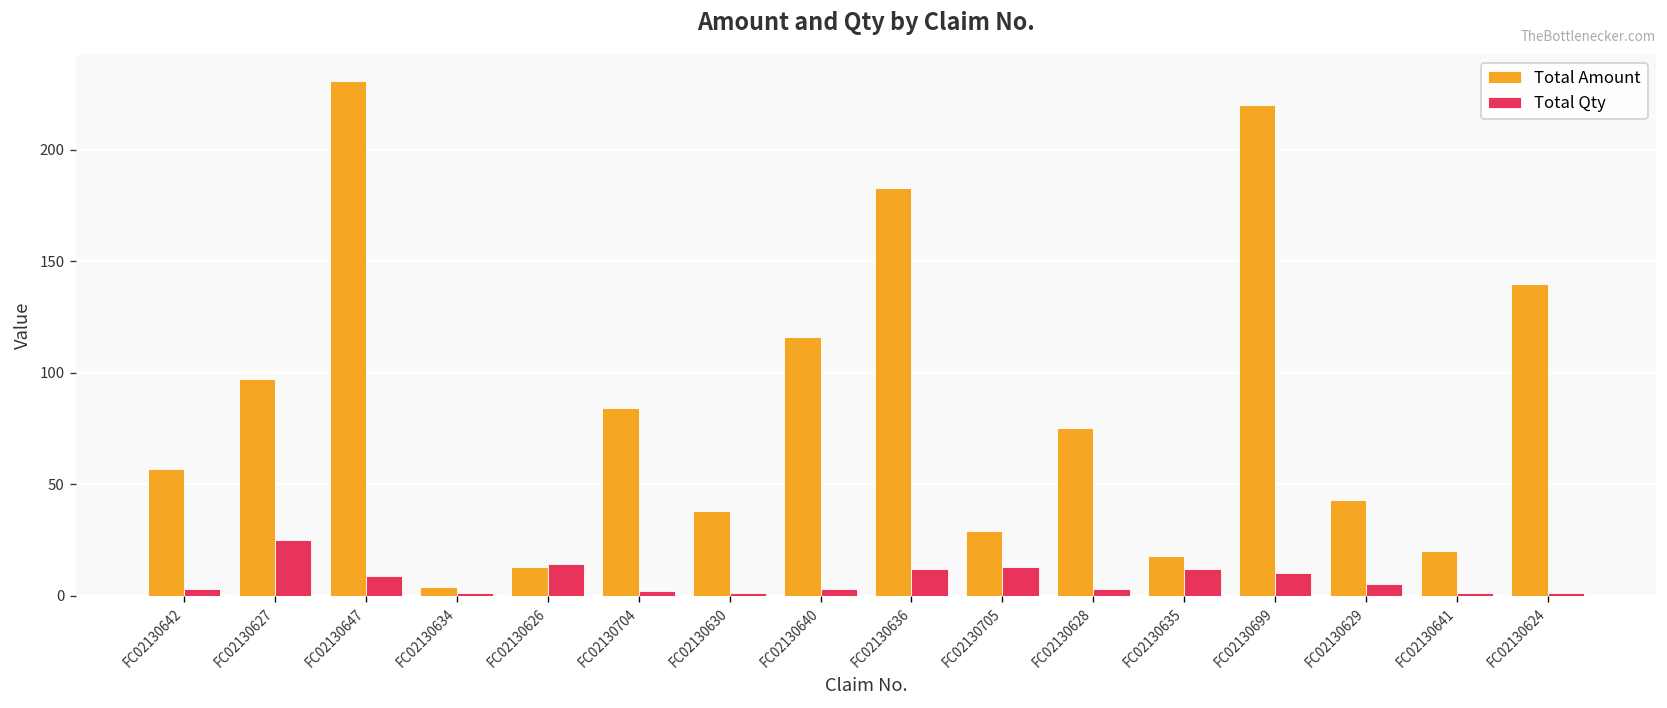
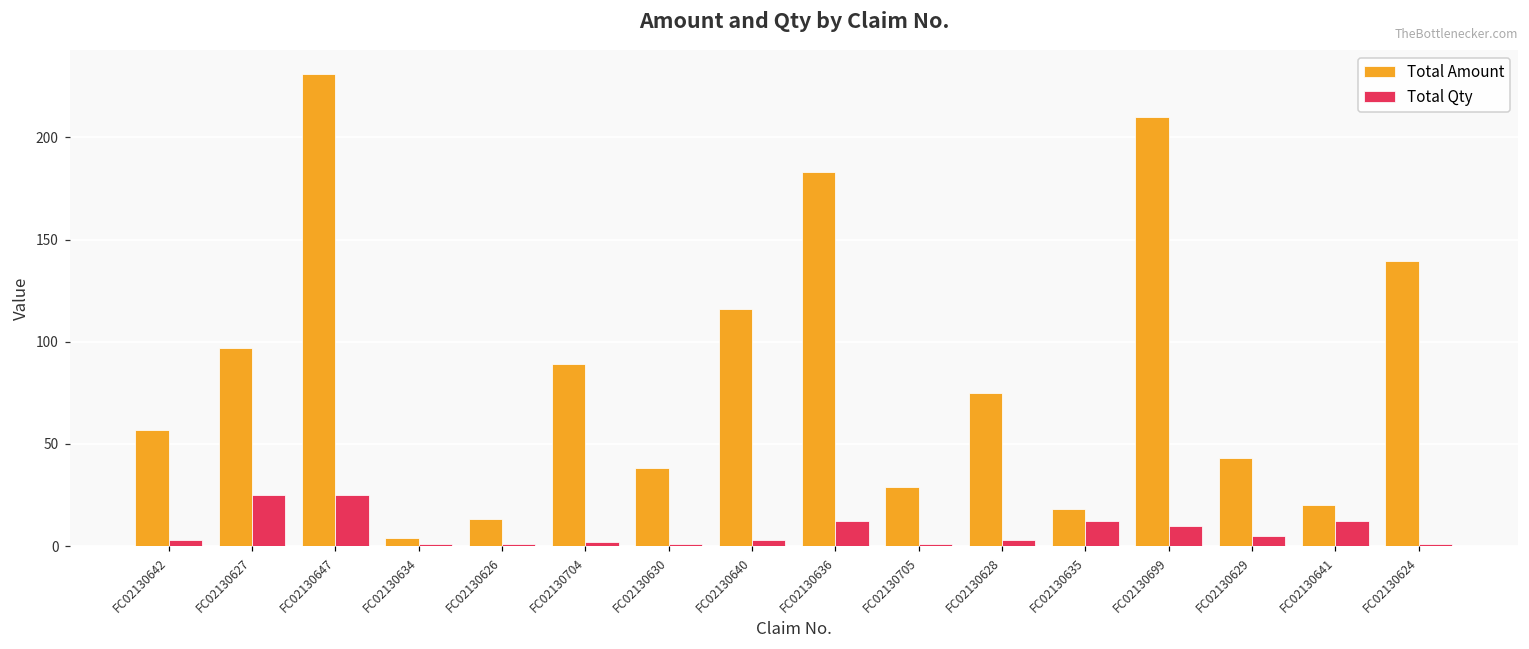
  {
    "Total Amount": {
      "FC02130642": 57,
      "FC02130627": 97,
      "FC02130647": 231,
      "FC02130634": 4,
      "FC02130626": 13,
-     "FC02130704": 84,
+     "FC02130704": 89,
      "FC02130630": 38,
      "FC02130640": 116,
      "FC02130636": 183,
      "FC02130705": 29,
      "FC02130628": 75,
      "FC02130635": 18,
-     "FC02130699": 220,
+     "FC02130699": 210,
      "FC02130629": 43,
      "FC02130641": 20,
      "FC02130624": 140
    },
    "Total Qty": {
      "FC02130642": 3,
      "FC02130627": 25,
-     "FC02130647": 9,
-     "FC02130626": 14,
+     "FC02130647": 25,
+     "FC02130626": 1,
      "FC02130704": 2,
      "FC02130640": 3,
      "FC02130636": 12,
-     "FC02130705": 13,
+     "FC02130705": 1,
      "FC02130628": 3,
      "FC02130635": 12,
      "FC02130699": 10,
      "FC02130629": 5,
-     "FC02130641": 1
+     "FC02130641": 12
    }
  }
